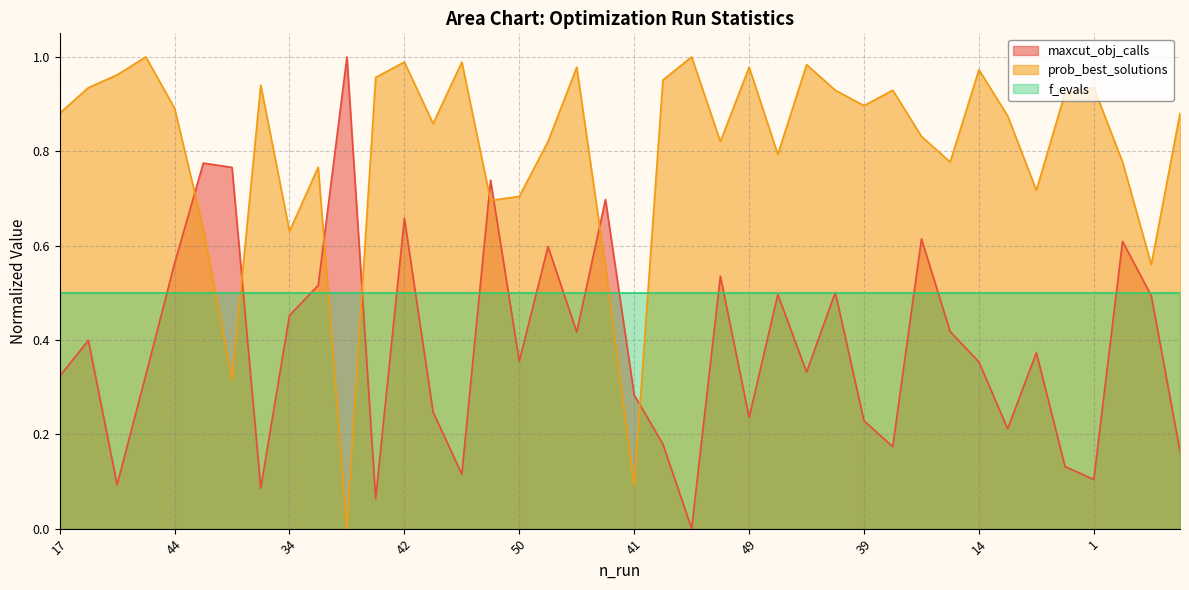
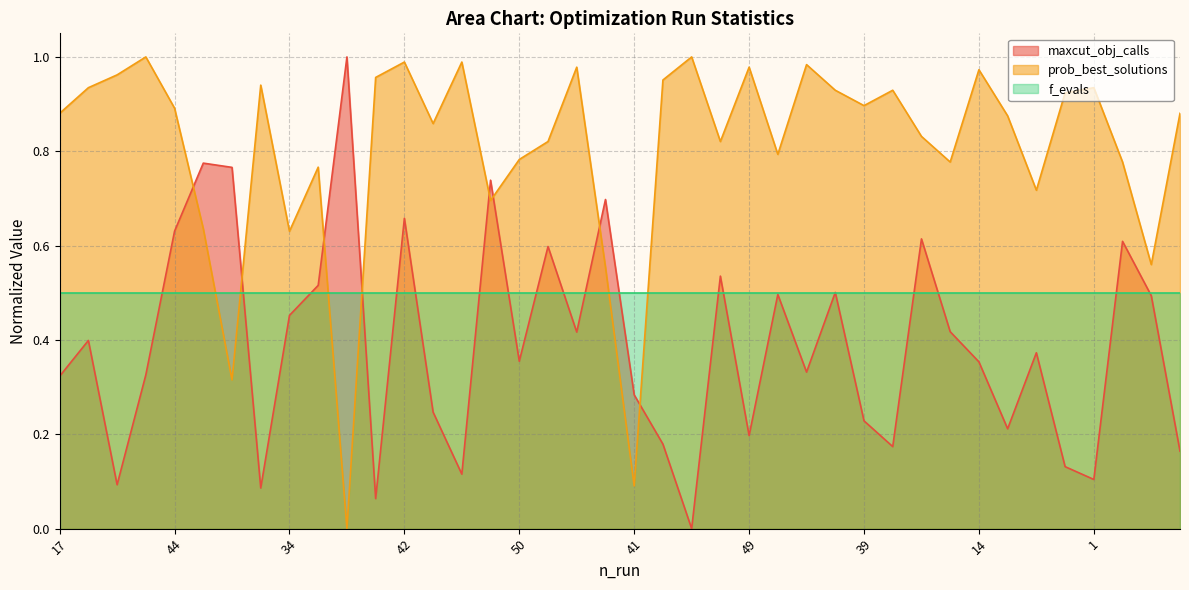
  {
    "maxcut_obj_calls": {
-     "44": 0.56,
+     "44": 0.63,
      "42": 0.66,
      "50": 0.35,
      "41": 0.28,
-     "49": 0.24
+     "49": 0.20
    },
    "prob_best_solutions": {
      "44": 0.89,
      "42": 0.99,
-     "50": 0.70,
+     "50": 0.78,
      "41": 0.09,
      "49": 0.98
    },
    "f_evals": {
      "44": 0.50,
      "42": 0.50,
      "50": 0.50,
      "41": 0.50,
      "49": 0.50
    }
  }
